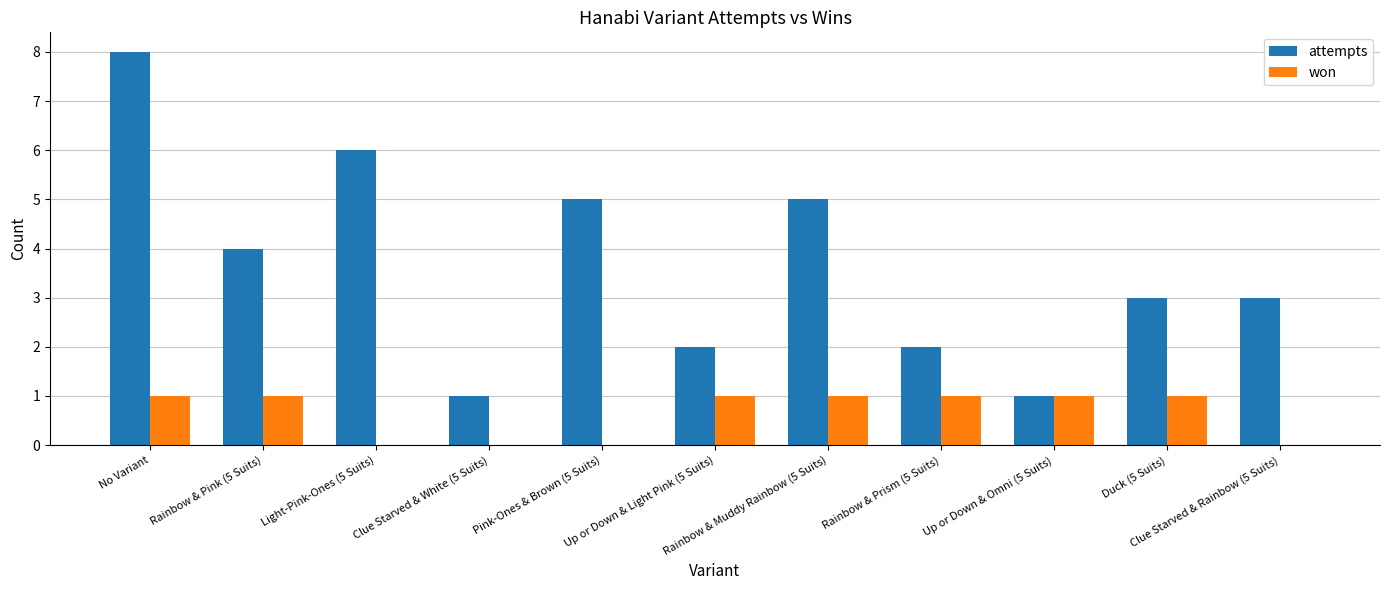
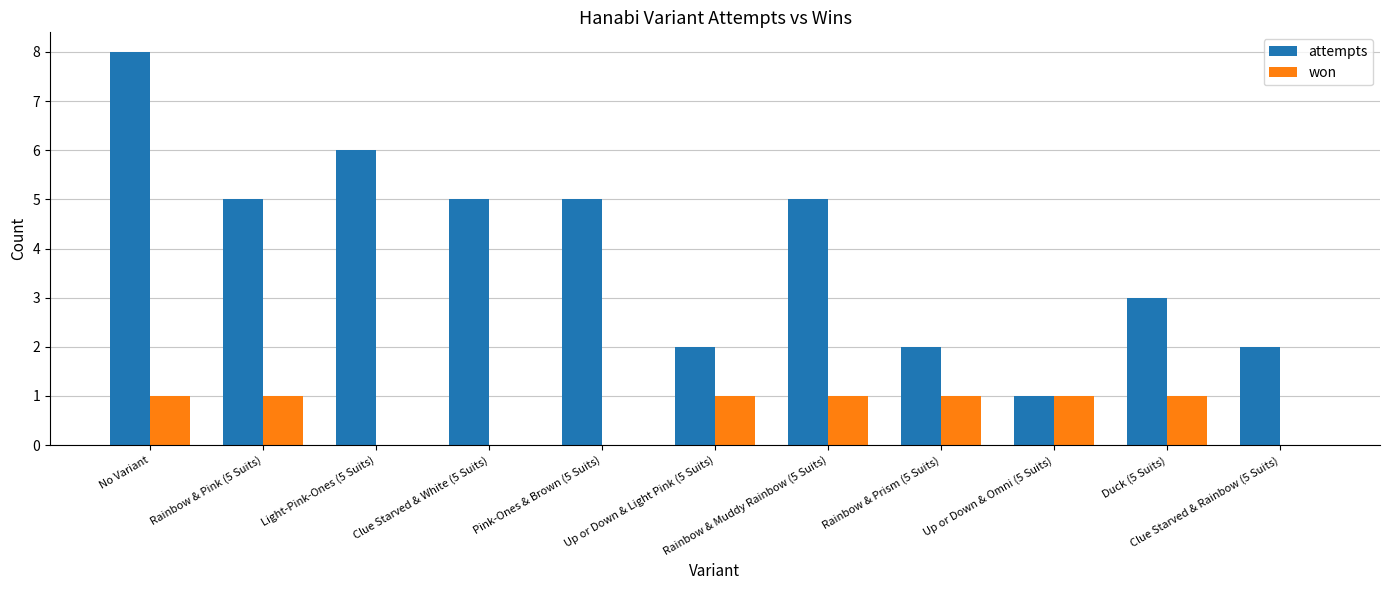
  {
    "attempts": {
      "No Variant": 8,
-     "Rainbow & Pink (5 Suits)": 4,
+     "Rainbow & Pink (5 Suits)": 5,
      "Light-Pink-Ones (5 Suits)": 6,
-     "Clue Starved & White (5 Suits)": 1,
+     "Clue Starved & White (5 Suits)": 5,
      "Pink-Ones & Brown (5 Suits)": 5,
      "Up or Down & Light Pink (5 Suits)": 2,
      "Rainbow & Muddy Rainbow (5 Suits)": 5,
      "Rainbow & Prism (5 Suits)": 2,
      "Up or Down & Omni (5 Suits)": 1,
      "Duck (5 Suits)": 3,
-     "Clue Starved & Rainbow (5 Suits)": 3
+     "Clue Starved & Rainbow (5 Suits)": 2
    },
    "won": {
      "No Variant": 1,
      "Rainbow & Pink (5 Suits)": 1,
      "Light-Pink-Ones (5 Suits)": 0,
      "Clue Starved & White (5 Suits)": 0,
      "Pink-Ones & Brown (5 Suits)": 0,
      "Up or Down & Light Pink (5 Suits)": 1,
      "Rainbow & Muddy Rainbow (5 Suits)": 1,
      "Rainbow & Prism (5 Suits)": 1,
      "Up or Down & Omni (5 Suits)": 1,
      "Duck (5 Suits)": 1,
      "Clue Starved & Rainbow (5 Suits)": 0
    }
  }
